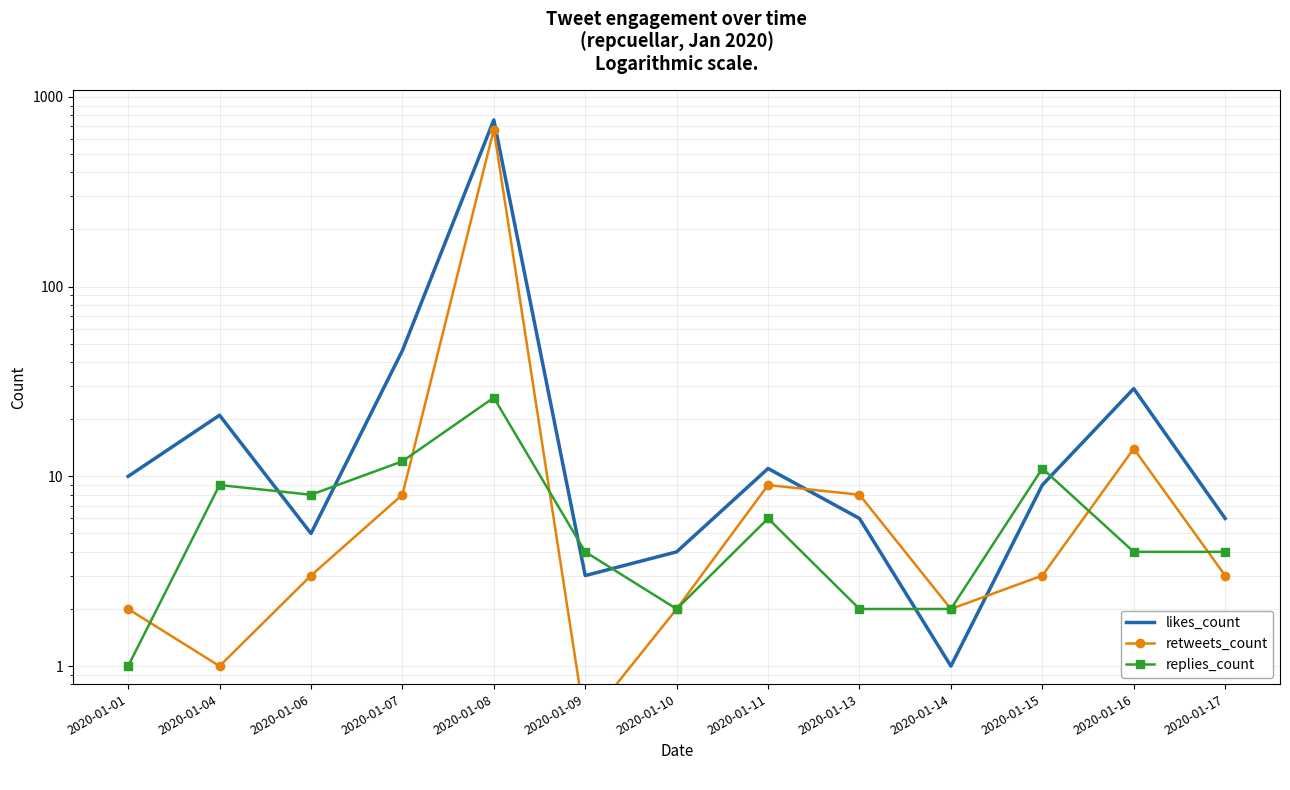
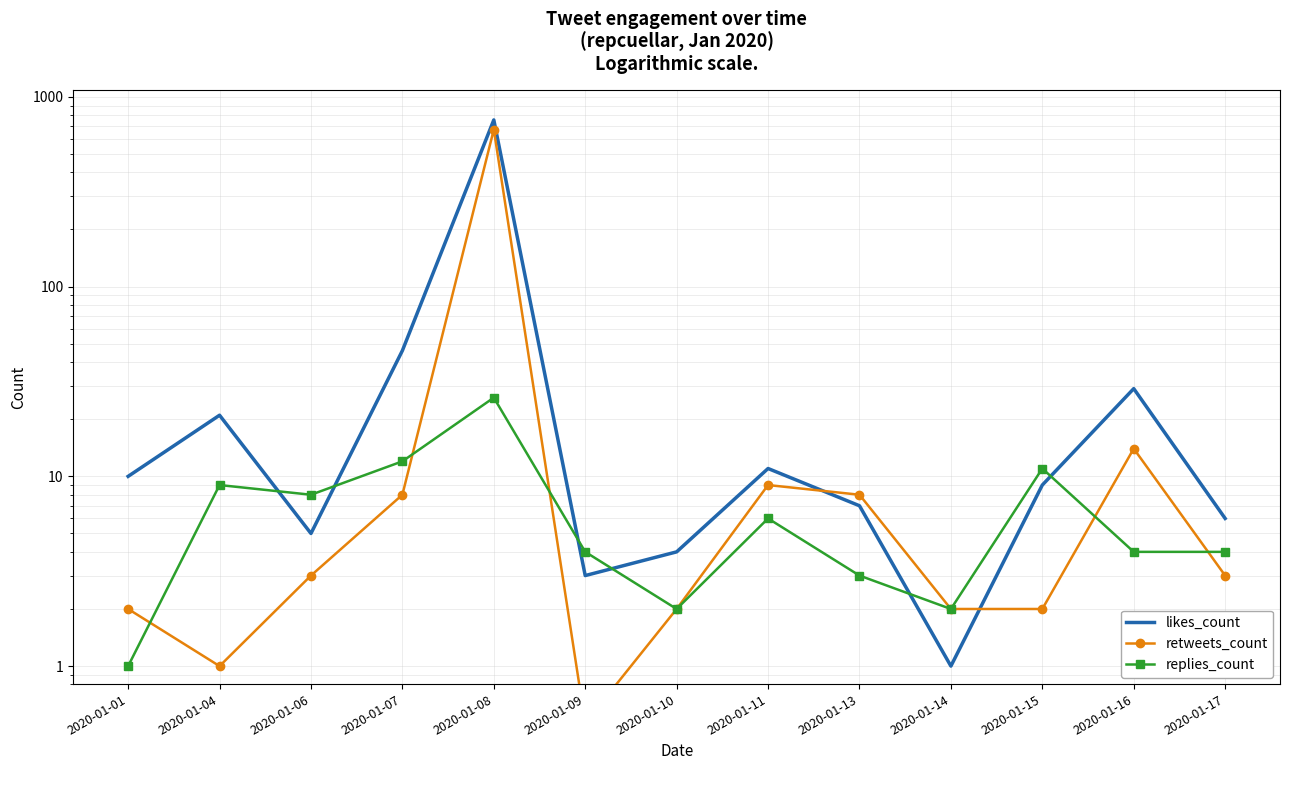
  {
    "likes_count": {
      "2020-01-01": 10,
      "2020-01-04": 21,
      "2020-01-06": 5,
      "2020-01-07": 46,
      "2020-01-08": 760,
      "2020-01-09": 3,
      "2020-01-10": 4,
      "2020-01-11": 11,
-     "2020-01-13": 6,
+     "2020-01-13": 7,
      "2020-01-14": 1,
      "2020-01-15": 9,
      "2020-01-16": 29,
      "2020-01-17": 6
    },
    "retweets_count": {
      "2020-01-01": 2,
      "2020-01-04": 1,
      "2020-01-06": 3,
      "2020-01-07": 8,
      "2020-01-08": 670,
      "2020-01-11": 9,
      "2020-01-13": 8,
-     "2020-01-15": 3,
+     "2020-01-15": 2,
      "2020-01-16": 14,
      "2020-01-17": 3
    },
    "replies_count": {
      "2020-01-01": 1,
      "2020-01-04": 9,
      "2020-01-06": 8,
      "2020-01-07": 12,
      "2020-01-08": 26,
      "2020-01-09": 4,
      "2020-01-11": 6,
-     "2020-01-13": 2,
+     "2020-01-13": 3,
      "2020-01-15": 11,
      "2020-01-16": 4,
      "2020-01-17": 4
    }
  }
